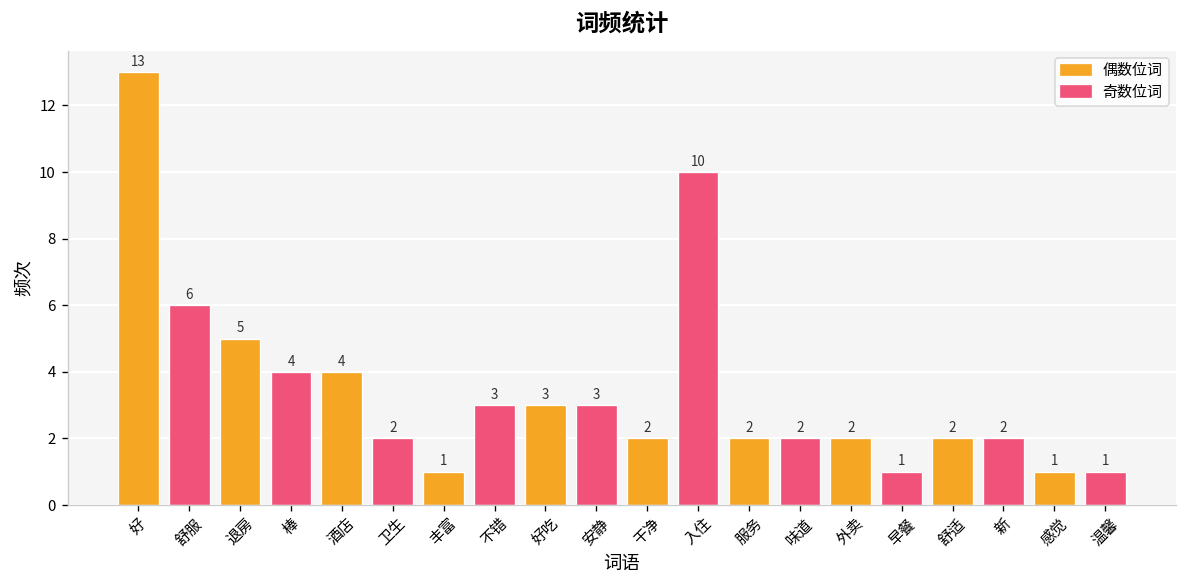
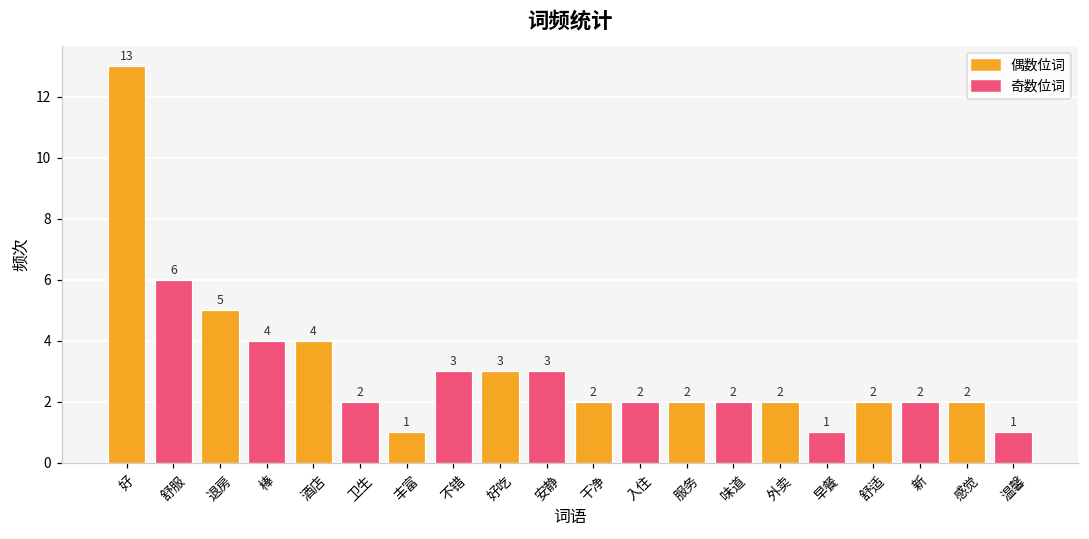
  {
    "好": 13,
    "舒服": 6,
    "退房": 5,
    "棒": 4,
    "酒店": 4,
    "卫生": 2,
    "丰富": 1,
    "不错": 3,
    "好吃": 3,
    "安静": 3,
    "干净": 2,
-   "入住": 10,
+   "入住": 2,
    "服务": 2,
    "味道": 2,
    "外卖": 2,
    "早餐": 1,
    "舒适": 2,
    "新": 2,
-   "感觉": 1,
+   "感觉": 2,
    "温馨": 1
  }
